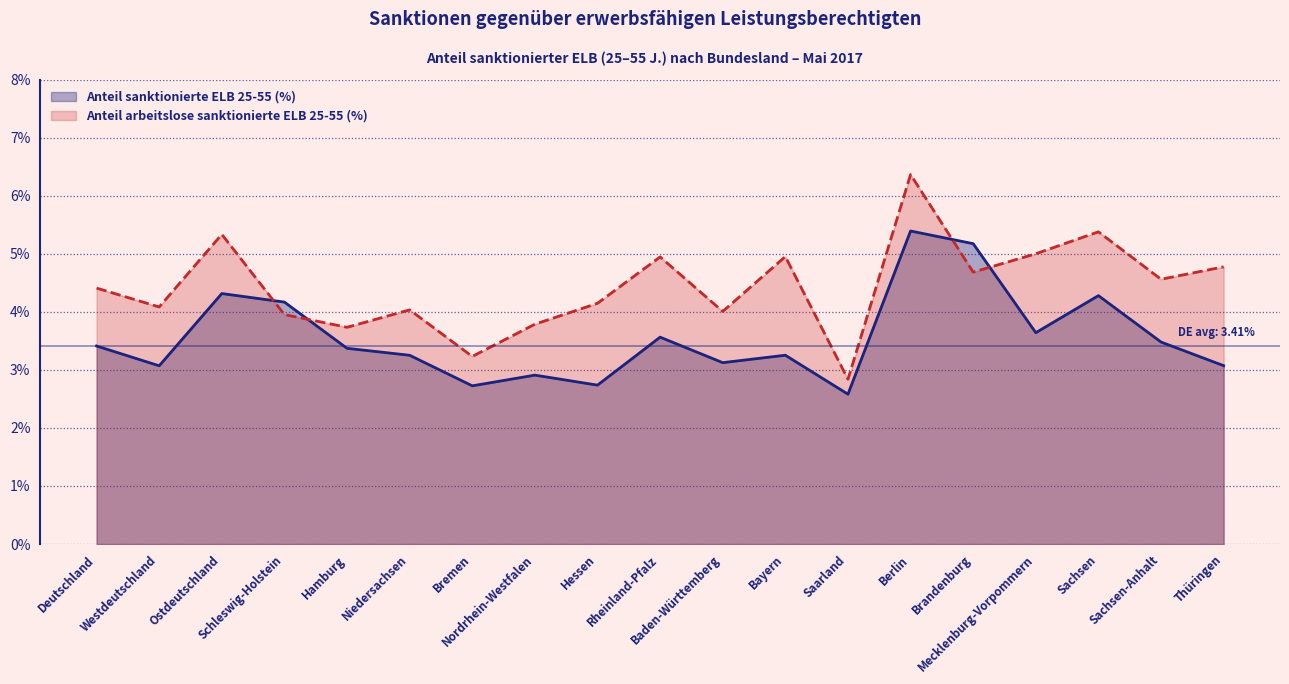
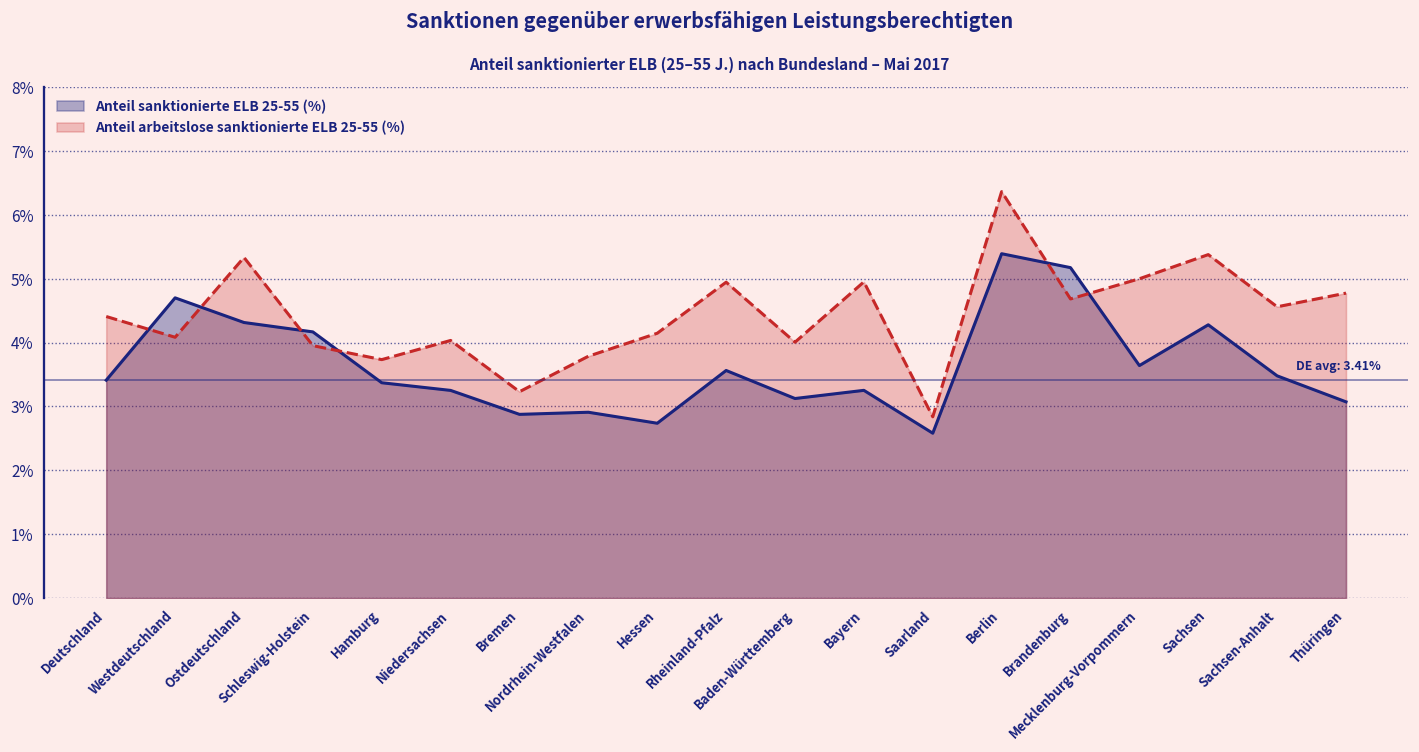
  {
    "Anteil sanktionierte ELB 25-55 (%)": {
      "Deutschland": "3.4%",
-     "Westdeutschland": "3.1%",
+     "Westdeutschland": "4.7%",
      "Ostdeutschland": "4.3%",
      "Schleswig-Holstein": "4.2%",
      "Hamburg": "3.4%",
      "Niedersachsen": "3.3%",
-     "Bremen": "2.7%",
+     "Bremen": "2.9%",
      "Nordrhein-Westfalen": "2.9%",
      "Hessen": "2.7%",
      "Rheinland-Pfalz": "3.6%",
      "Baden-Württemberg": "3.1%",
      "Bayern": "3.3%",
      "Saarland": "2.6%",
      "Berlin": "5.4%",
      "Brandenburg": "5.2%",
      "Mecklenburg-Vorpommern": "3.6%",
      "Sachsen": "4.3%",
      "Thüringen": "3.1%"
    },
    "Anteil arbeitslose sanktionierte ELB 25-55 (%)": {
      "Deutschland": "4.4%",
      "Westdeutschland": "4.1%",
      "Ostdeutschland": "5.3%",
      "Schleswig-Holstein": "4.0%",
      "Hamburg": "3.7%",
      "Niedersachsen": "4.0%",
      "Bremen": "3.2%",
      "Nordrhein-Westfalen": "3.8%",
      "Hessen": "4.1%",
      "Rheinland-Pfalz": "4.9%",
      "Baden-Württemberg": "4.0%",
      "Bayern": "5.0%",
      "Saarland": "2.8%",
      "Berlin": "6.4%",
      "Brandenburg": "4.7%",
      "Mecklenburg-Vorpommern": "5.0%",
      "Sachsen": "5.4%",
      "Sachsen-Anhalt": "4.6%",
      "Thüringen": "4.8%"
    }
  }
